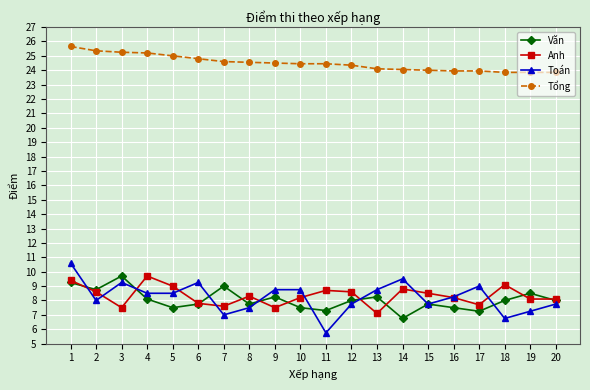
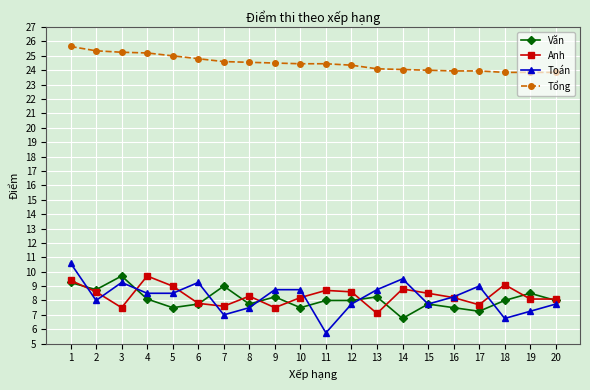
  {
    "Văn": {
      "3": 9.7,
      "4": 8.1,
      "5": 7.5,
      "7": 9.0,
      "8": 7.8,
      "9": 8.3,
      "10": 7.5,
-     "11": 7.3,
+     "11": 8.0,
      "12": 8.0,
      "13": 8.3,
      "14": 6.8,
      "16": 7.5,
      "17": 7.3,
      "18": 8.0,
      "19": 8.5
    },
    "Anh": {
      "3": 7.5,
      "4": 9.7,
      "5": 9.0,
      "7": 7.6,
      "8": 8.3,
      "9": 7.5,
      "10": 8.2,
      "11": 8.7,
      "12": 8.6,
      "13": 7.1,
      "14": 8.8,
      "15": 8.5,
      "17": 7.7,
      "18": 9.1,
      "19": 8.1
    },
    "Toán": {
      "1": 10.6,
      "2": 8.0,
      "3": 9.3,
      "4": 8.5,
      "5": 8.5,
      "6": 9.3,
      "7": 7.0,
      "8": 7.5,
      "9": 8.8,
      "10": 8.8,
      "11": 5.8,
      "12": 7.8,
      "13": 8.8,
      "14": 9.5,
      "17": 9.0,
      "18": 6.8,
      "19": 7.3,
      "20": 7.8
    },
    "Tổng": {
      "1": 25.7,
      "2": 25.4,
      "3": 25.3,
      "4": 25.2,
      "5": 25.0,
      "6": 24.8,
      "7": 24.6,
      "8": 24.6,
      "9": 24.5,
      "10": 24.5,
      "11": 24.5,
      "12": 24.4,
      "13": 24.1,
      "14": 24.1,
      "15": 24.0,
      "16": 24.0,
      "17": 24.0,
      "18": 23.9
    }
  }
